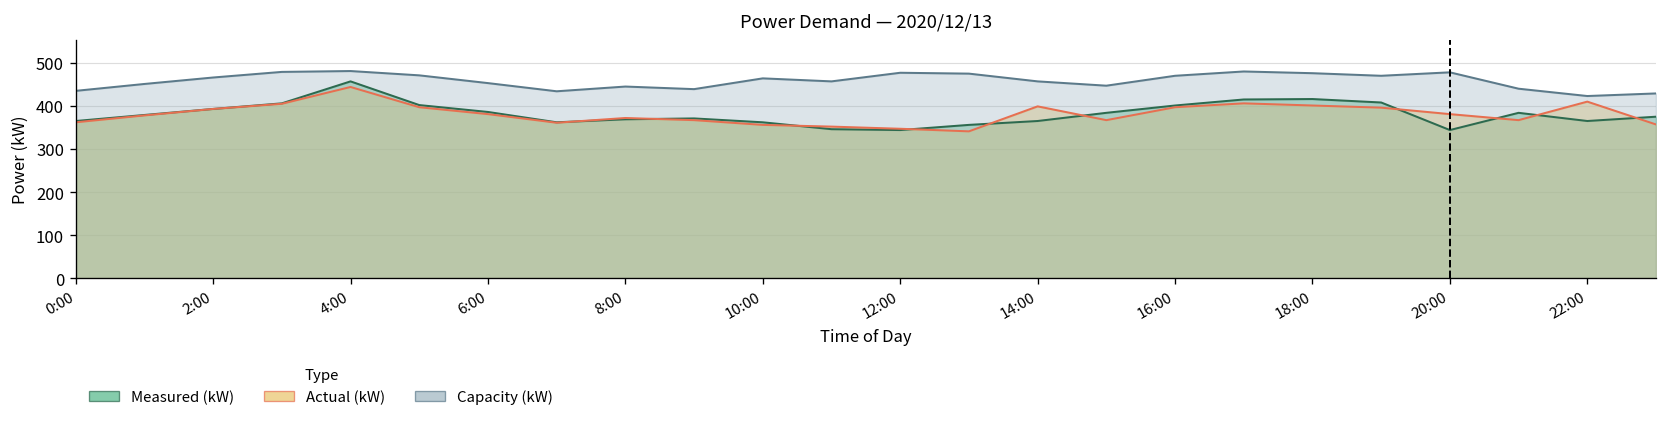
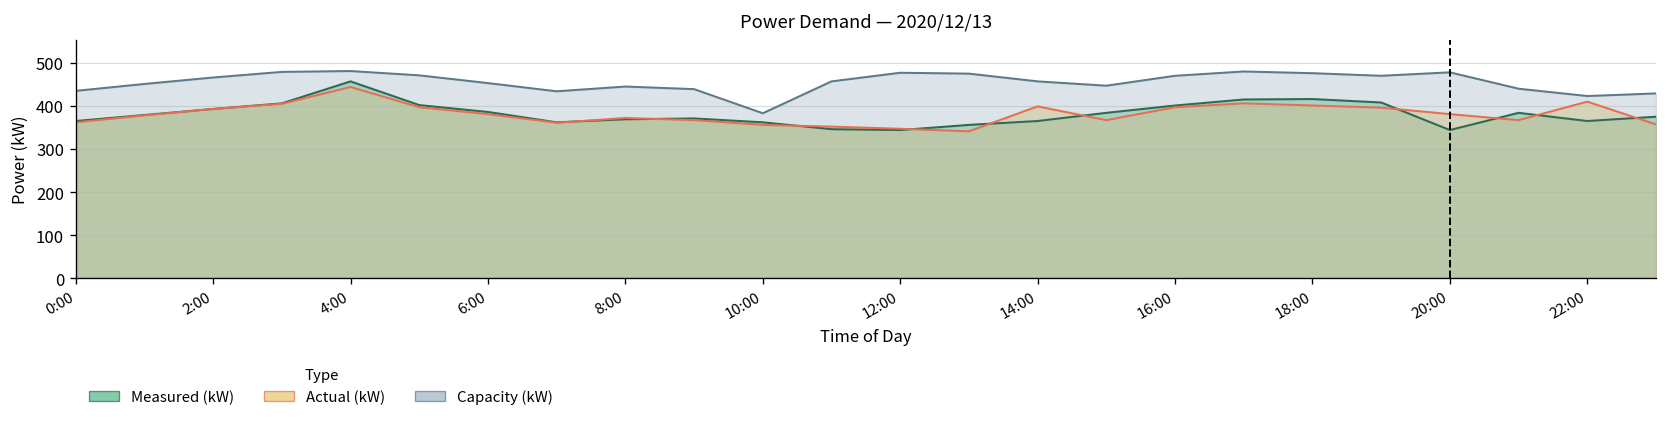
  {
    "Measured (kW)": {
      "4:00": 460,
      "14:00": 370,
      "18:00": 420,
      "20:00": 340,
      "22:00": 370
    },
    "Actual (kW)": {
      "4:00": 440,
      "14:00": 400,
      "18:00": 400,
      "20:00": 380,
      "22:00": 410
    },
    "Capacity (kW)": {
      "0:00": 440,
      "2:00": 470,
      "4:00": 480,
      "6:00": 450,
      "8:00": 450,
-     "10:00": 460,
+     "10:00": 380,
      "12:00": 480,
      "14:00": 460,
      "16:00": 470,
      "18:00": 480,
      "20:00": 480,
      "22:00": 420
    }
  }
